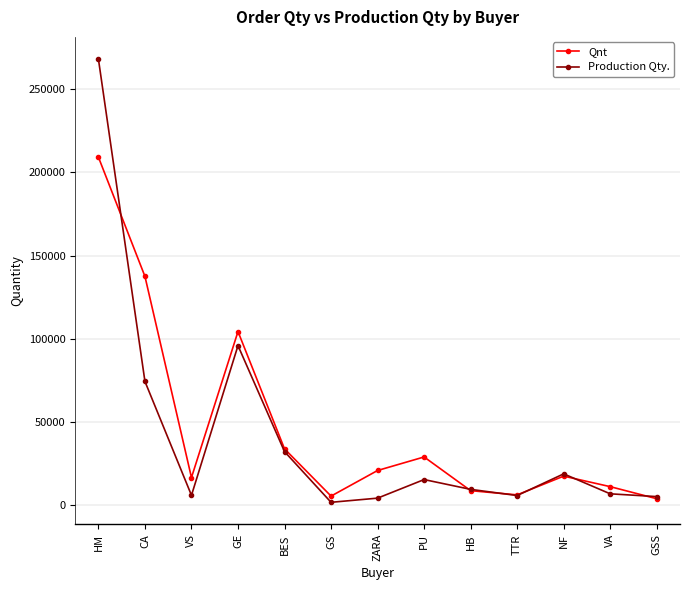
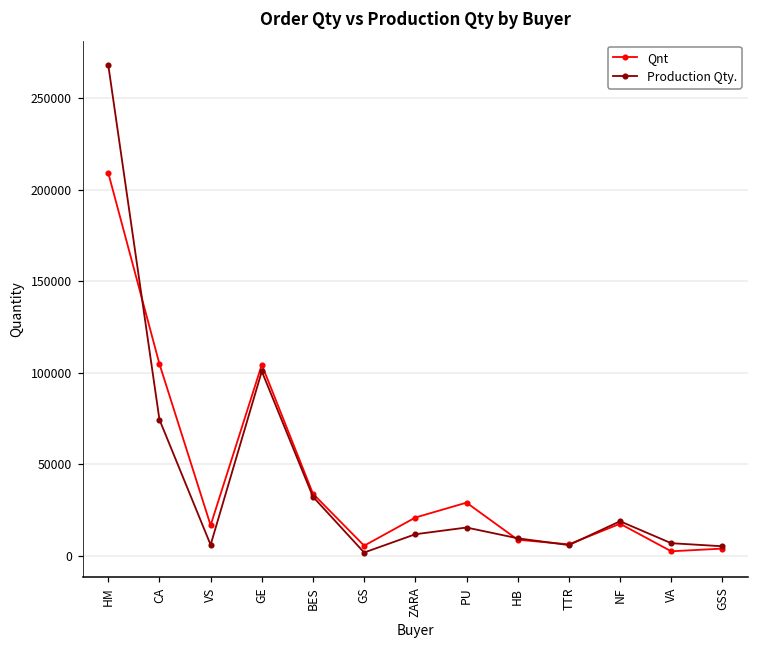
  {
    "Qnt": {
      "HM": 209000,
-     "CA": 138000,
+     "CA": 105000,
      "VS": 17000,
      "GE": 104000,
      "BES": 34000,
      "GS": 6000,
      "ZARA": 21000,
      "PU": 29000,
-     "VA": 11000
+     "VA": 3000
    },
    "Production Qty.": {
      "HM": 268000,
      "CA": 74000,
      "VS": 6000,
-     "GE": 96000,
+     "GE": 101000,
      "BES": 32000,
      "GS": 2000,
-     "ZARA": 4000,
+     "ZARA": 12000,
      "PU": 15000,
      "VA": 7000
    }
  }
